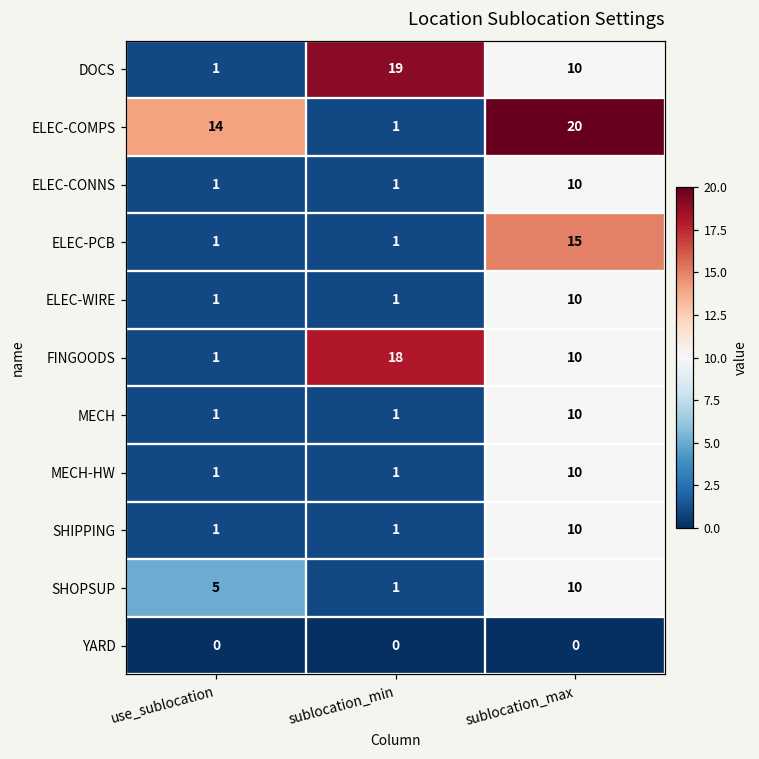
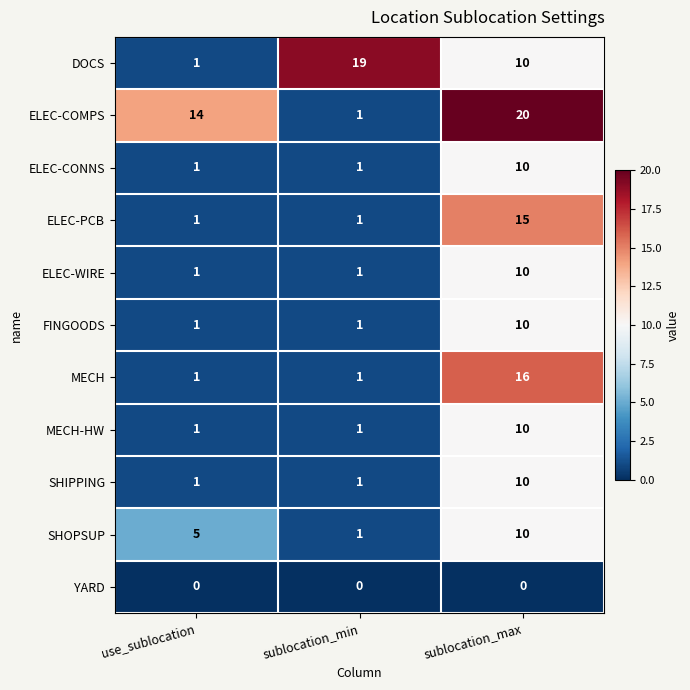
  {
    "DOCS": {
      "use_sublocation": 1,
      "sublocation_min": 19,
      "sublocation_max": 10
    },
    "ELEC-COMPS": {
      "use_sublocation": 14,
      "sublocation_min": 1,
      "sublocation_max": 20
    },
    "ELEC-CONNS": {
      "use_sublocation": 1,
      "sublocation_min": 1,
      "sublocation_max": 10
    },
    "ELEC-PCB": {
      "use_sublocation": 1,
      "sublocation_min": 1,
      "sublocation_max": 15
    },
    "ELEC-WIRE": {
      "use_sublocation": 1,
      "sublocation_min": 1,
      "sublocation_max": 10
    },
    "FINGOODS": {
      "use_sublocation": 1,
-     "sublocation_min": 18,
+     "sublocation_min": 1,
      "sublocation_max": 10
    },
    "MECH": {
      "use_sublocation": 1,
      "sublocation_min": 1,
-     "sublocation_max": 10
+     "sublocation_max": 16
    },
    "MECH-HW": {
      "use_sublocation": 1,
      "sublocation_min": 1,
      "sublocation_max": 10
    },
    "SHIPPING": {
      "use_sublocation": 1,
      "sublocation_min": 1,
      "sublocation_max": 10
    },
    "SHOPSUP": {
      "use_sublocation": 5,
      "sublocation_min": 1,
      "sublocation_max": 10
    },
    "YARD": {
      "use_sublocation": 0,
      "sublocation_min": 0,
      "sublocation_max": 0
    }
  }
